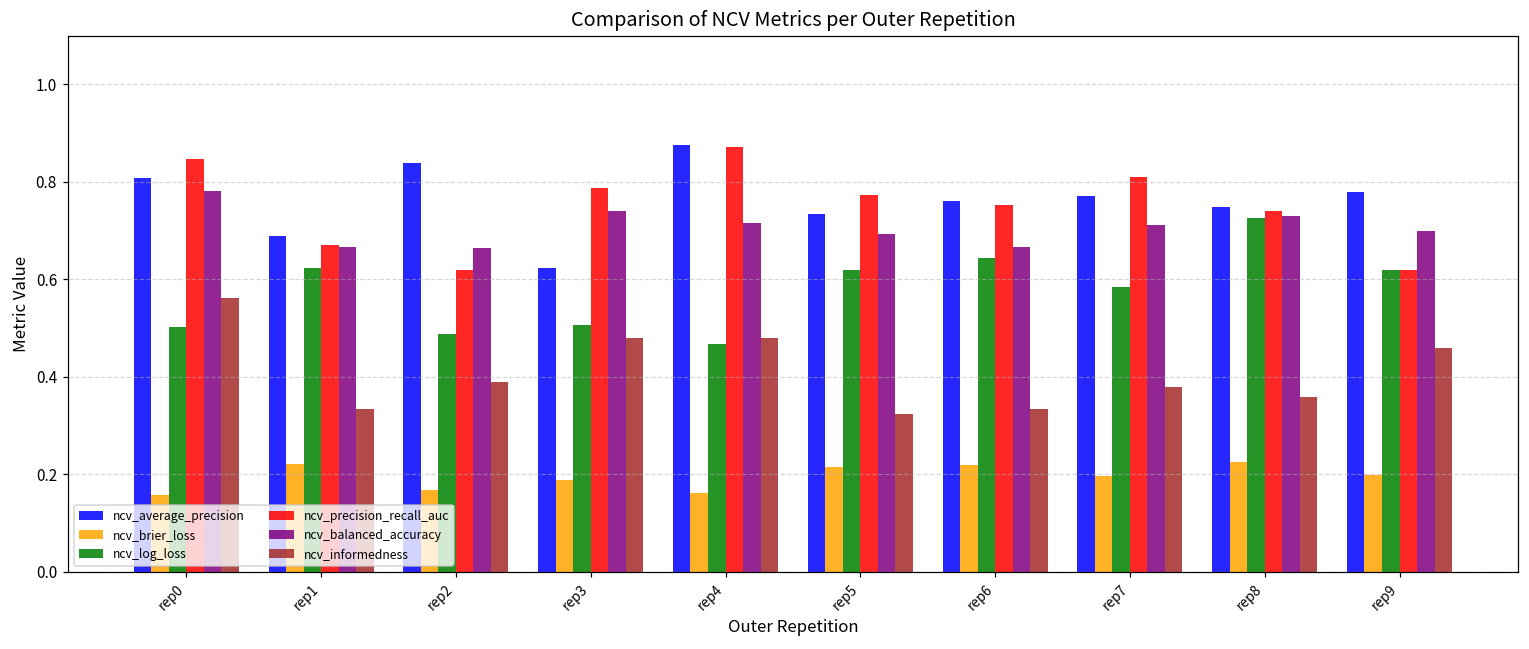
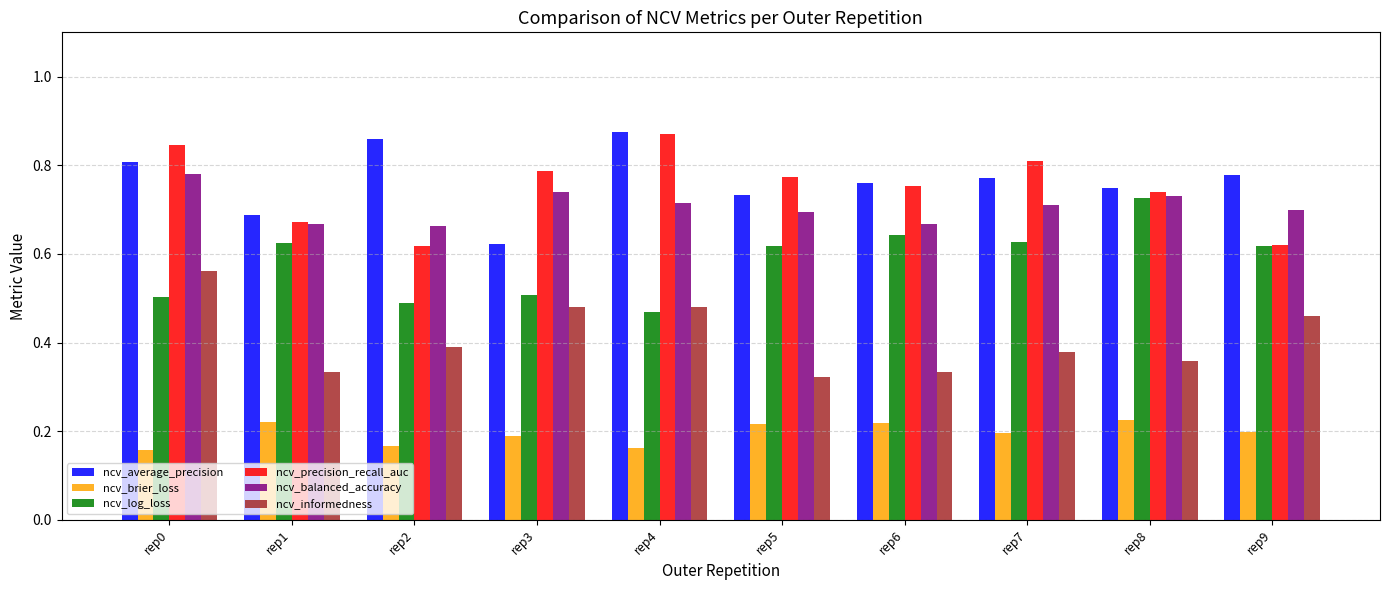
  {
    "ncv_average_precision": {
      "rep0": 0.81,
      "rep1": 0.69,
-     "rep2": 0.84,
+     "rep2": 0.86,
      "rep3": 0.62,
      "rep4": 0.87,
      "rep5": 0.73,
      "rep6": 0.76,
      "rep7": 0.77,
      "rep8": 0.75,
      "rep9": 0.78
    },
    "ncv_brier_loss": {
      "rep0": 0.16,
      "rep1": 0.22,
      "rep2": 0.17,
      "rep3": 0.19,
      "rep4": 0.16,
      "rep5": 0.22,
      "rep6": 0.22,
      "rep7": 0.20,
      "rep8": 0.22,
      "rep9": 0.20
    },
    "ncv_log_loss": {
      "rep0": 0.50,
      "rep1": 0.62,
      "rep2": 0.49,
      "rep3": 0.51,
      "rep4": 0.47,
      "rep5": 0.62,
      "rep6": 0.64,
-     "rep7": 0.58,
+     "rep7": 0.63,
      "rep8": 0.73,
      "rep9": 0.62
    },
    "ncv_precision_recall_auc": {
      "rep0": 0.85,
      "rep1": 0.67,
      "rep2": 0.62,
      "rep3": 0.79,
      "rep4": 0.87,
      "rep5": 0.77,
      "rep6": 0.75,
      "rep7": 0.81,
      "rep8": 0.74,
      "rep9": 0.62
    },
    "ncv_balanced_accuracy": {
      "rep0": 0.78,
      "rep1": 0.67,
      "rep2": 0.66,
      "rep3": 0.74,
      "rep4": 0.71,
      "rep5": 0.69,
      "rep6": 0.67,
      "rep7": 0.71,
      "rep8": 0.73,
      "rep9": 0.70
    },
    "ncv_informedness": {
      "rep0": 0.56,
      "rep1": 0.33,
      "rep2": 0.39,
      "rep3": 0.48,
      "rep4": 0.48,
      "rep5": 0.32,
      "rep6": 0.33,
      "rep7": 0.38,
      "rep8": 0.36,
      "rep9": 0.46
    }
  }
